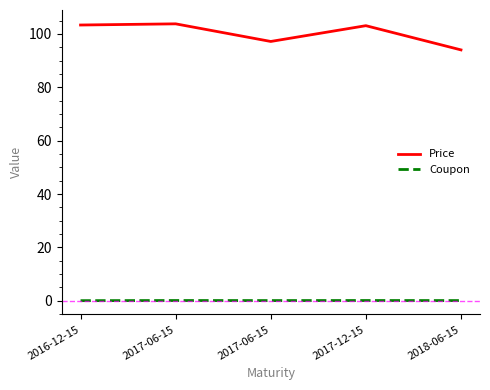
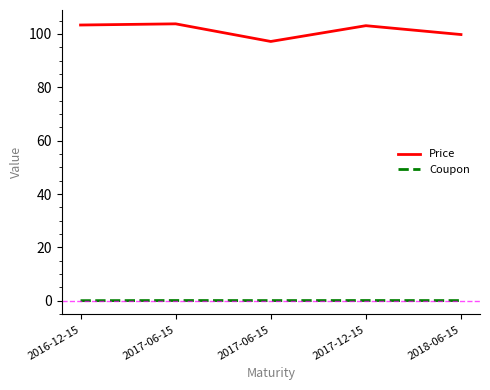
  {
    "Price": {
      "2016-12-15": 103,
      "2017-12-15": 103,
-     "2018-06-15": 94
+     "2018-06-15": 100
    },
    "Coupon": {
      "2016-12-15": 0,
      "2017-12-15": 0,
      "2018-06-15": 0
    }
  }
